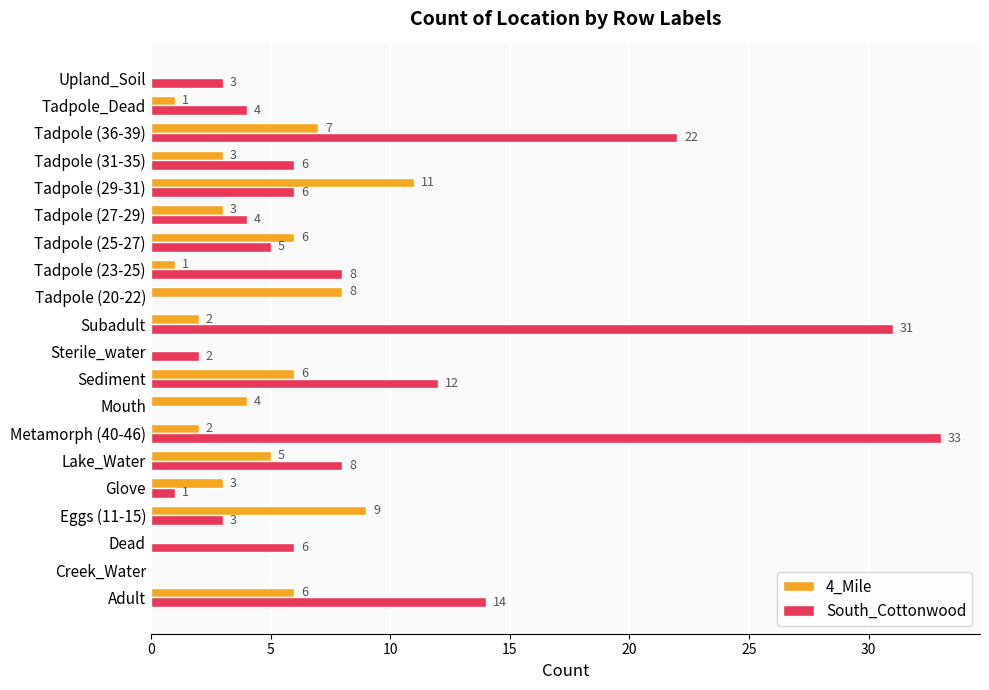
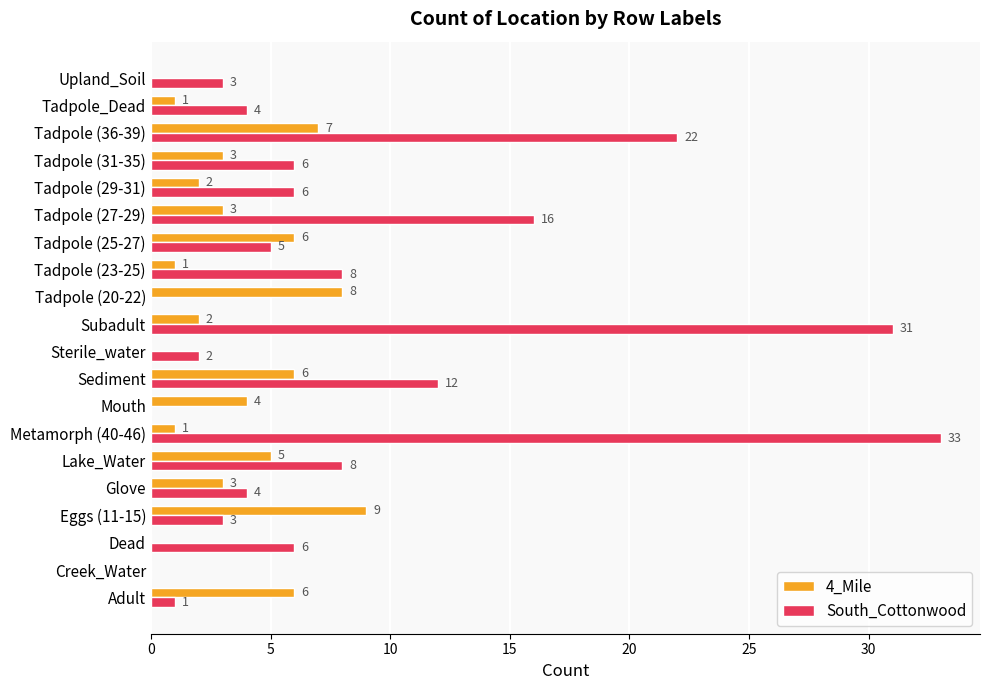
  {
    "4_Mile": {
      "Tadpole_Dead": 1,
      "Tadpole (36-39)": 7,
      "Tadpole (31-35)": 3,
-     "Tadpole (29-31)": 11,
+     "Tadpole (29-31)": 2,
      "Tadpole (27-29)": 3,
      "Tadpole (25-27)": 6,
      "Tadpole (23-25)": 1,
      "Tadpole (20-22)": 8,
      "Subadult": 2,
      "Sediment": 6,
      "Mouth": 4,
-     "Metamorph (40-46)": 2,
+     "Metamorph (40-46)": 1,
      "Lake_Water": 5,
      "Glove": 3,
      "Eggs (11-15)": 9,
      "Adult": 6
    },
    "South_Cottonwood": {
      "Upland_Soil": 3,
      "Tadpole_Dead": 4,
      "Tadpole (36-39)": 22,
      "Tadpole (31-35)": 6,
      "Tadpole (29-31)": 6,
-     "Tadpole (27-29)": 4,
+     "Tadpole (27-29)": 16,
      "Tadpole (25-27)": 5,
      "Tadpole (23-25)": 8,
      "Subadult": 31,
      "Sterile_water": 2,
      "Sediment": 12,
      "Metamorph (40-46)": 33,
      "Lake_Water": 8,
-     "Glove": 1,
+     "Glove": 4,
      "Eggs (11-15)": 3,
      "Dead": 6,
-     "Adult": 14
+     "Adult": 1
    }
  }
